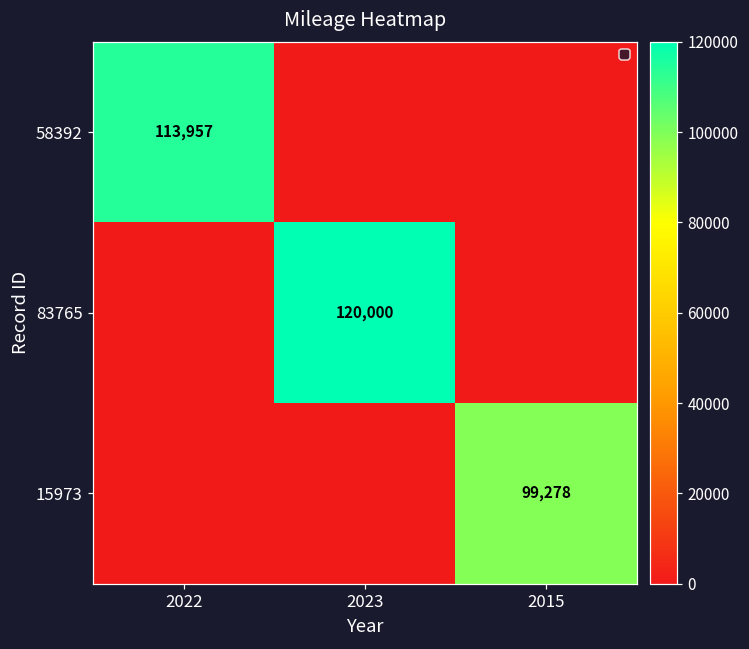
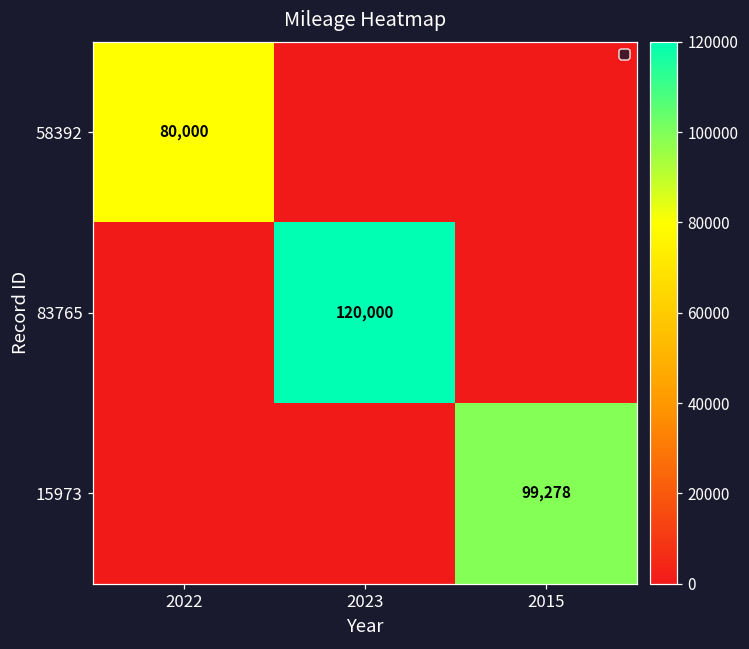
  {
    "58392": {
-     "2022": "113,957"
+     "2022": "80,000"
    },
    "83765": {
      "2023": "120,000"
    },
    "15973": {
      "2015": "99,278"
    }
  }
